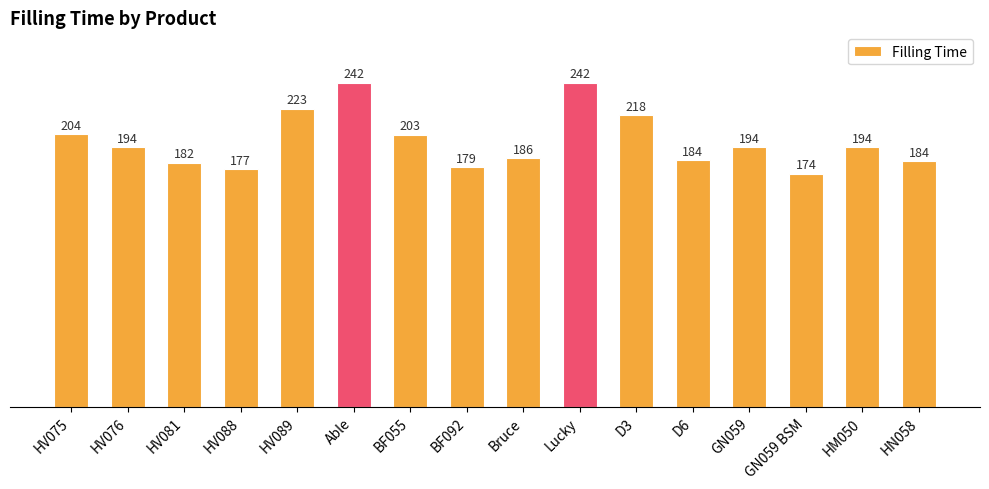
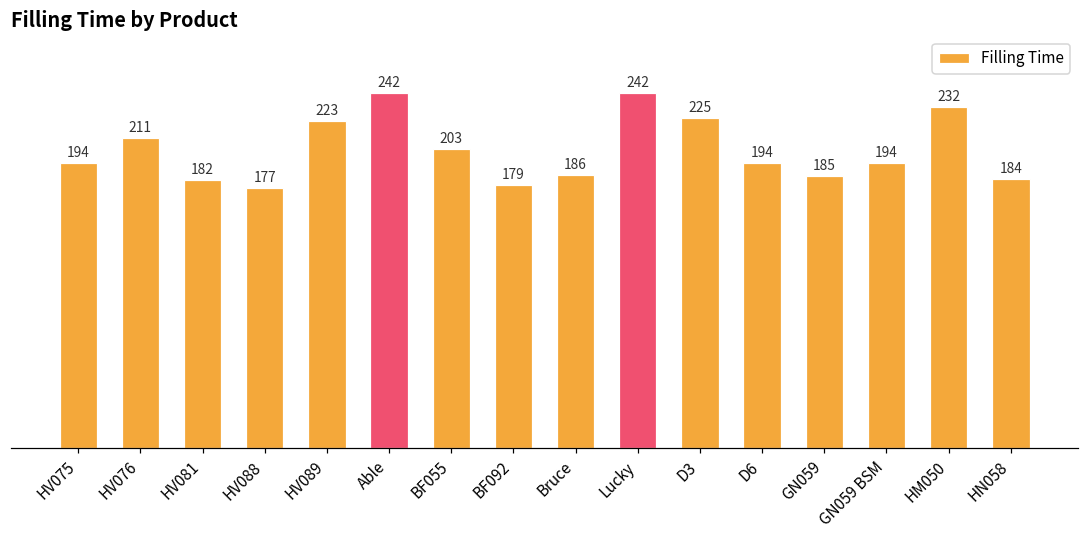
  {
-   "HV075": 204,
-   "HV076": 194,
+   "HV075": 194,
+   "HV076": 211,
    "HV081": 182,
    "HV088": 177,
    "HV089": 223,
    "Able": 242,
    "BF055": 203,
    "BF092": 179,
    "Bruce": 186,
    "Lucky": 242,
-   "D3": 218,
-   "D6": 184,
-   "GN059": 194,
-   "GN059 BSM": 174,
-   "HM050": 194,
+   "D3": 225,
+   "D6": 194,
+   "GN059": 185,
+   "GN059 BSM": 194,
+   "HM050": 232,
    "HN058": 184
  }
